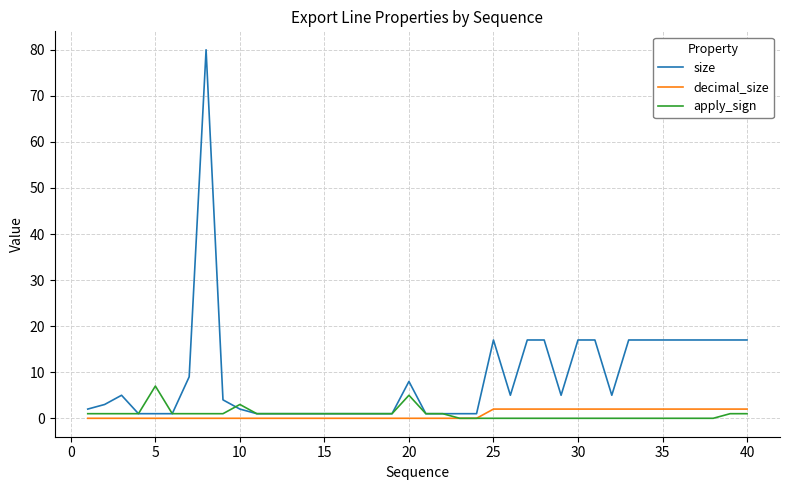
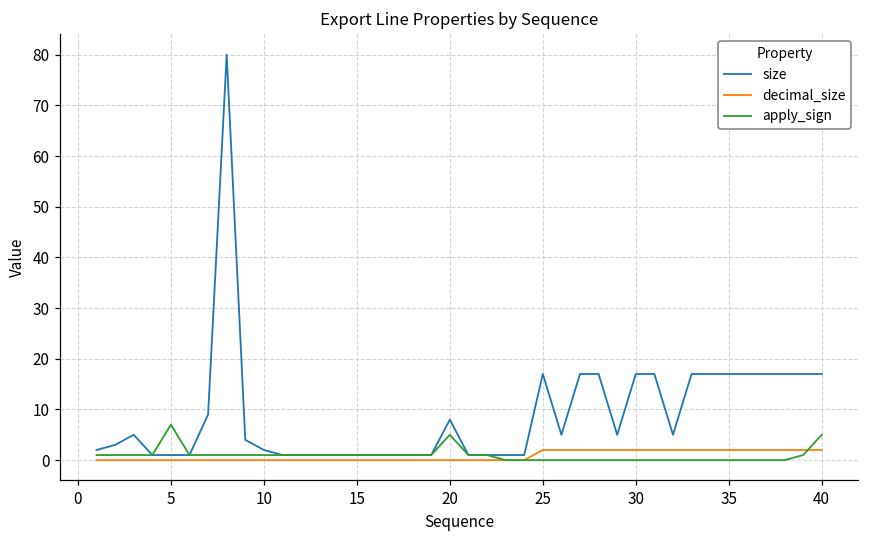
  {
    "size": {
      "5": 1,
      "10": 2,
      "20": 8,
      "25": 17,
      "30": 17,
      "35": 17,
      "40": 17
    },
    "decimal_size": {
      "5": 0,
      "10": 0,
      "15": 0,
      "20": 0,
      "25": 2,
      "30": 2,
      "35": 2,
      "40": 2
    },
    "apply_sign": {
      "5": 7,
-     "10": 3,
+     "10": 1,
      "20": 5,
      "25": 0,
      "30": 0,
      "35": 0,
-     "40": 1
+     "40": 5
    }
  }
